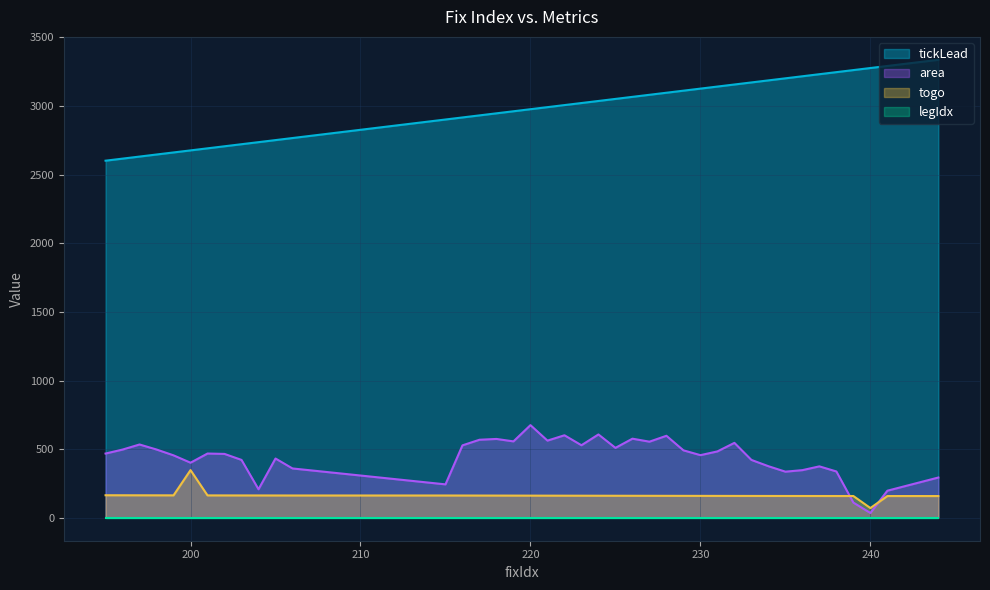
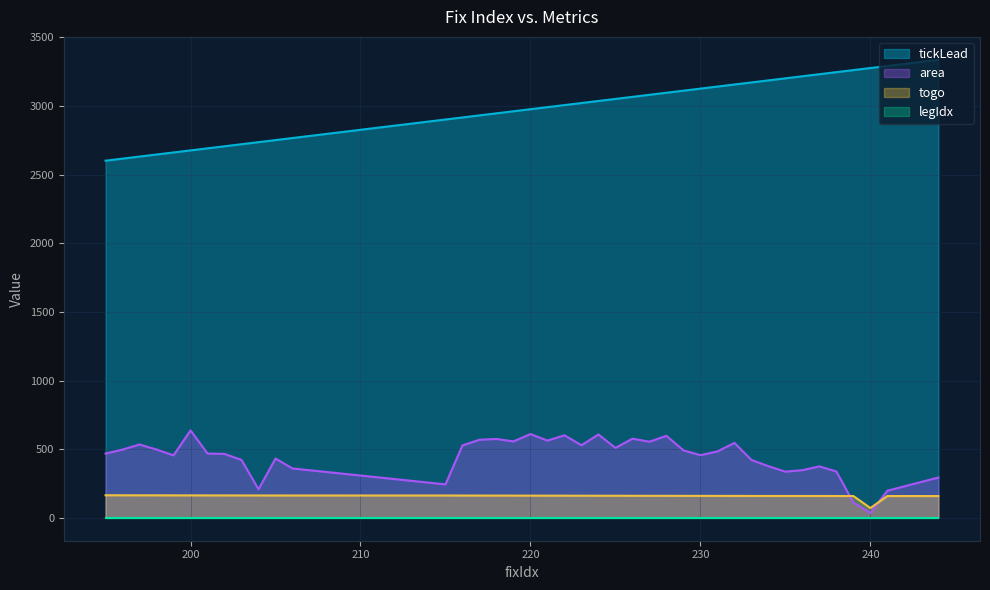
  {
    "area": {
-     "200": 400,
-     "220": 680,
+     "200": 640,
+     "220": 610,
      "230": 460,
      "240": 40
    },
    "togo": {
-     "200": 350,
+     "200": 160,
      "220": 160,
      "230": 160,
      "240": 70
    }
  }
